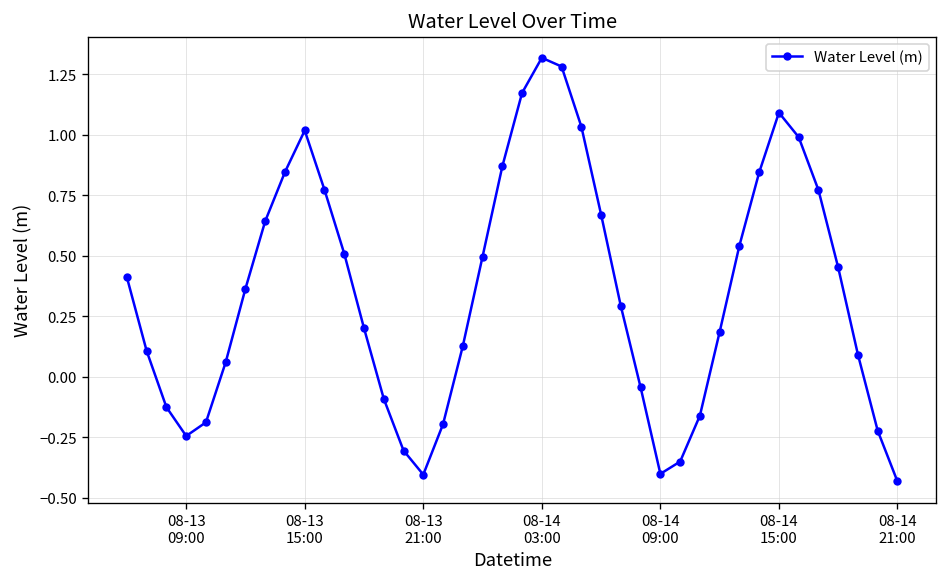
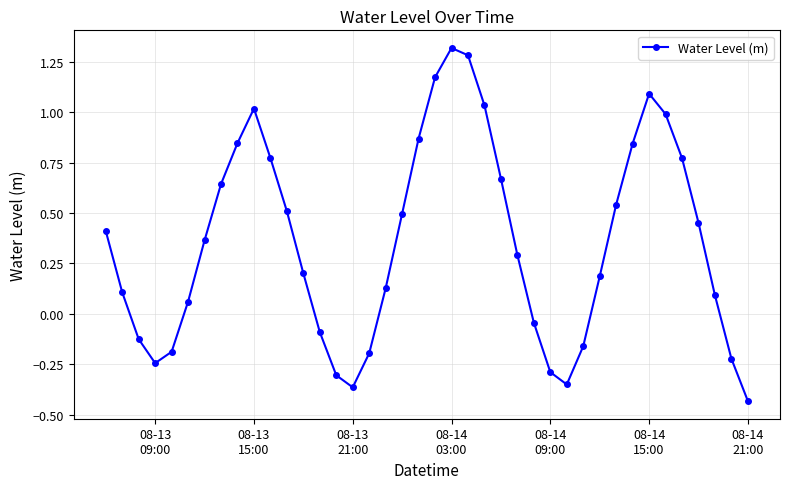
  {
    "08-13 09:00": -0.24,
    "08-13 15:00": 1.02,
-   "08-13 21:00": -0.40,
+   "08-13 21:00": -0.36,
    "08-14 03:00": 1.32,
-   "08-14 09:00": -0.40,
+   "08-14 09:00": -0.29,
    "08-14 15:00": 1.09,
    "08-14 21:00": -0.43
  }
